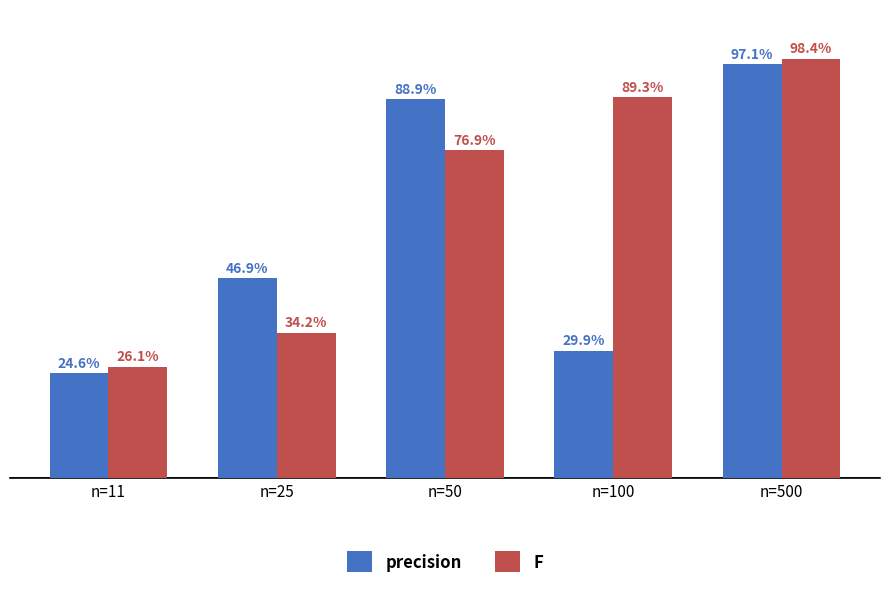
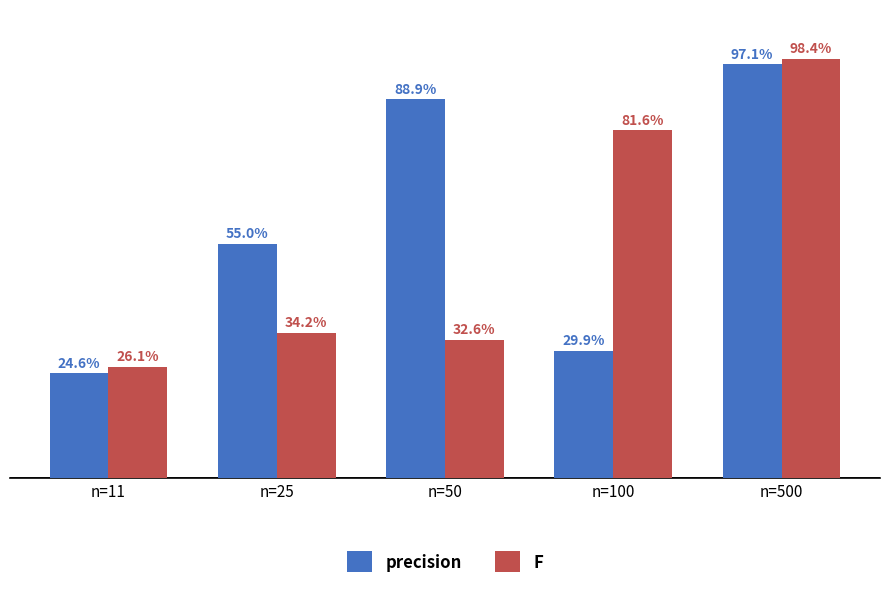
  {
    "precision": {
      "n=11": "24.6%",
-     "n=25": "46.9%",
+     "n=25": "55.0%",
      "n=50": "88.9%",
      "n=100": "29.9%",
      "n=500": "97.1%"
    },
    "F": {
      "n=11": "26.1%",
      "n=25": "34.2%",
-     "n=50": "76.9%",
-     "n=100": "89.3%",
+     "n=50": "32.6%",
+     "n=100": "81.6%",
      "n=500": "98.4%"
    }
  }
